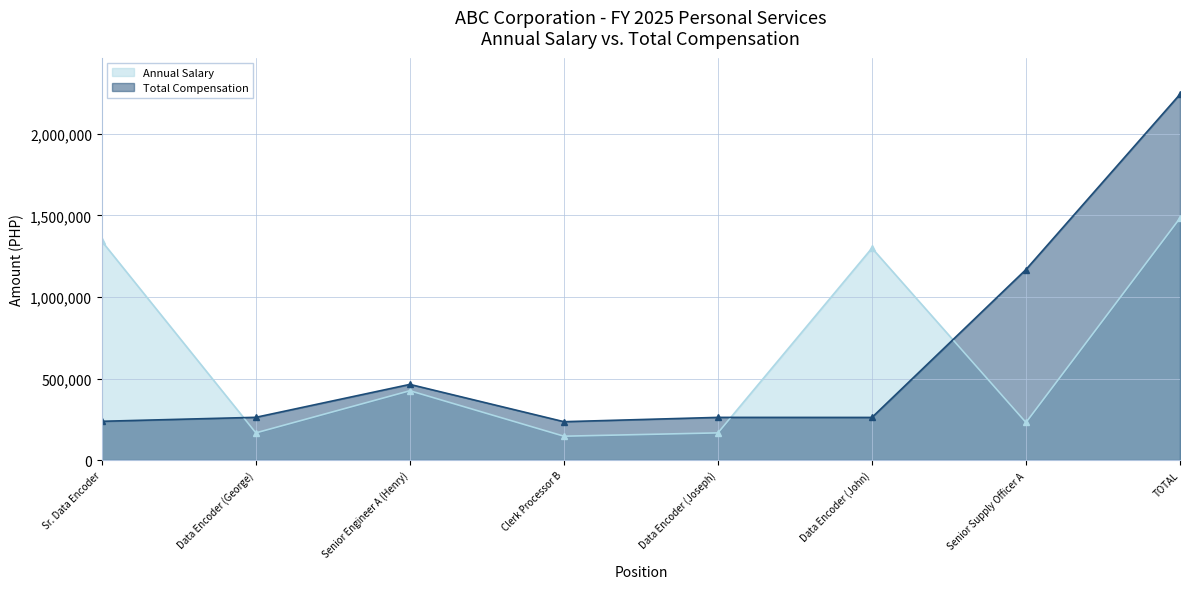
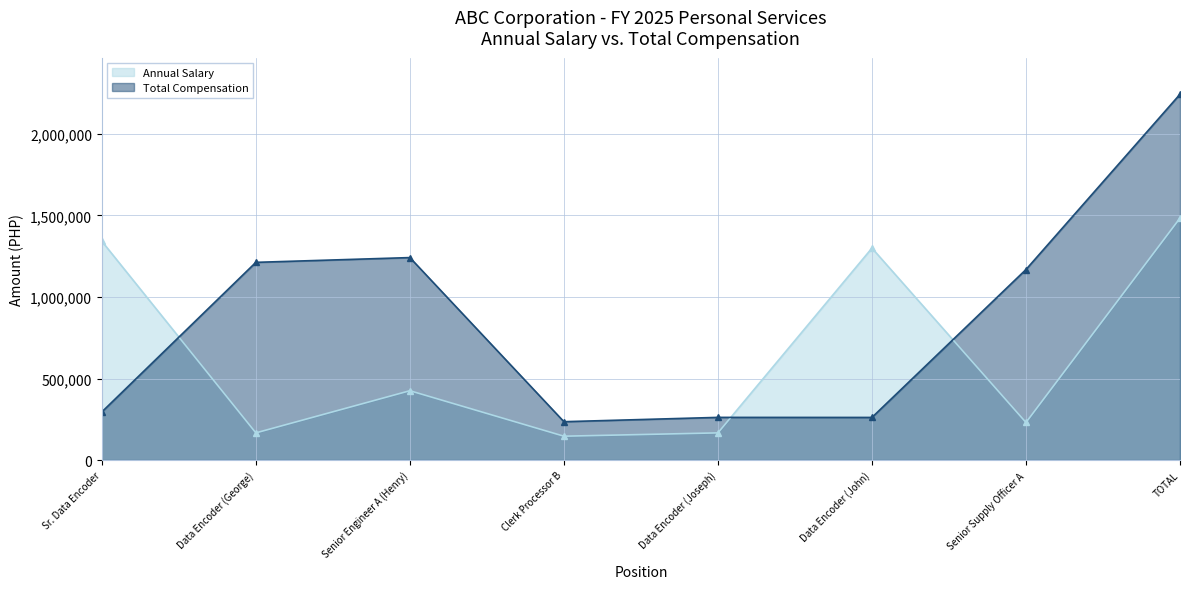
  {
    "Annual Salary": {
      "Sr. Data Encoder": "1,340,000",
      "Data Encoder (George)": "170,000",
      "Senior Engineer A (Henry)": "430,000",
      "Clerk Processor B": "150,000",
      "Data Encoder (Joseph)": "170,000",
      "Data Encoder (John)": "1,300,000",
      "Senior Supply Officer A": "230,000",
      "TOTAL": "1,480,000"
    },
    "Total Compensation": {
-     "Sr. Data Encoder": "240,000",
-     "Data Encoder (George)": "260,000",
-     "Senior Engineer A (Henry)": "460,000",
+     "Sr. Data Encoder": "300,000",
+     "Data Encoder (George)": "1,210,000",
+     "Senior Engineer A (Henry)": "1,240,000",
      "Clerk Processor B": "240,000",
      "Data Encoder (Joseph)": "260,000",
      "Data Encoder (John)": "260,000",
      "Senior Supply Officer A": "1,170,000",
      "TOTAL": "2,240,000"
    }
  }
